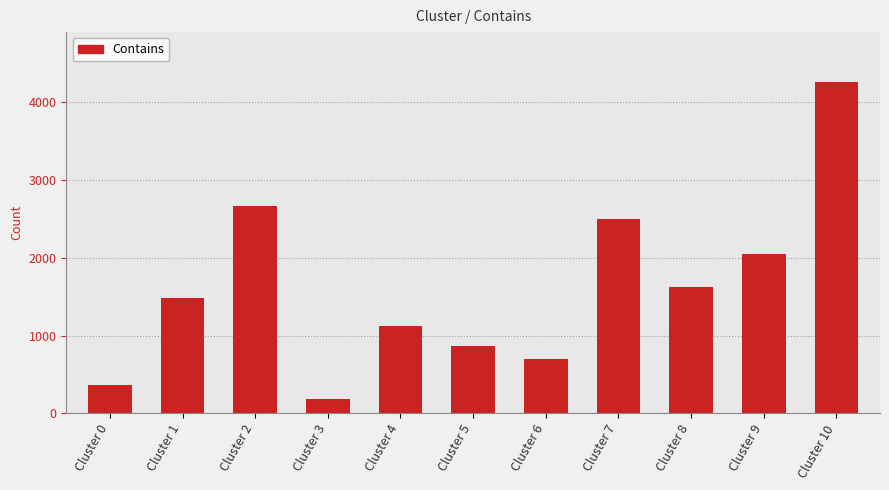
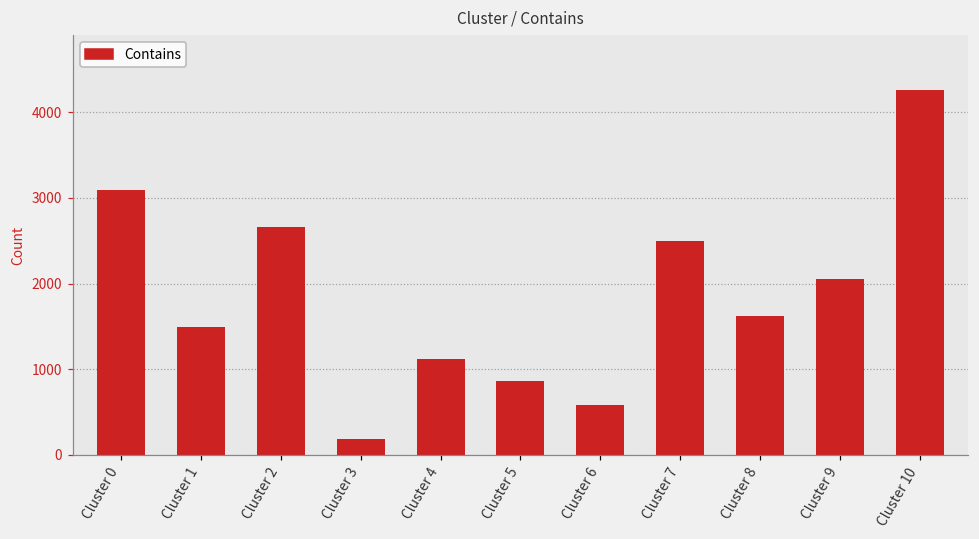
  {
-   "Cluster 0": 400,
+   "Cluster 0": 3100,
    "Cluster 1": 1500,
    "Cluster 2": 2700,
    "Cluster 3": 200,
    "Cluster 4": 1100,
    "Cluster 5": 900,
-   "Cluster 6": 700,
+   "Cluster 6": 600,
    "Cluster 7": 2500,
    "Cluster 8": 1600,
    "Cluster 9": 2100,
    "Cluster 10": 4300
  }
